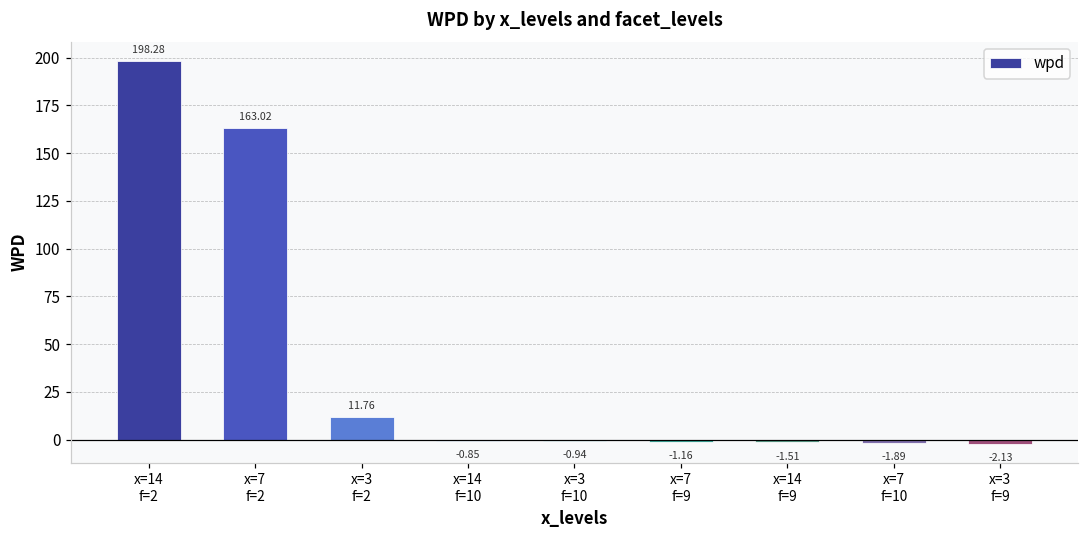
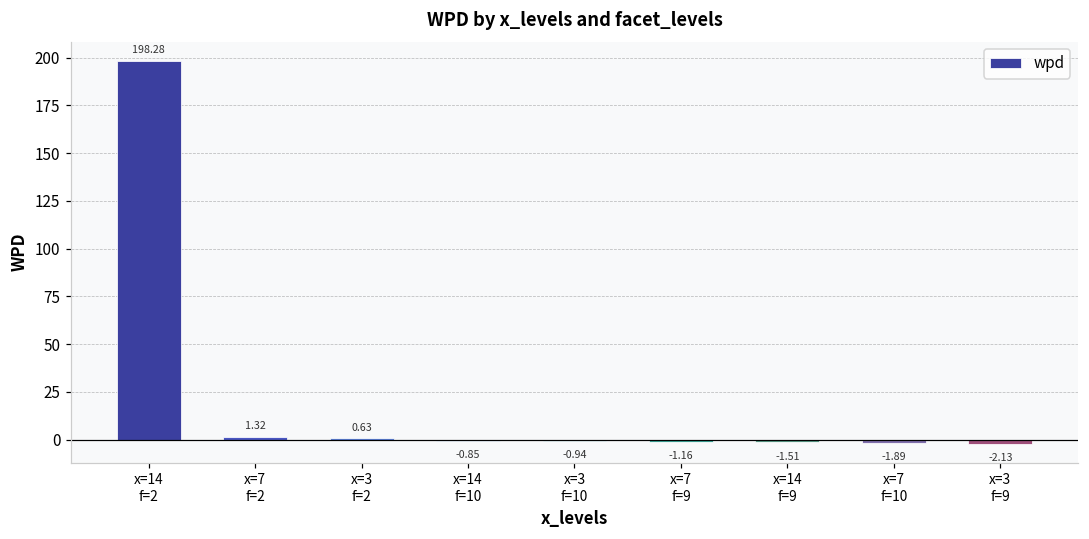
  {
    "x=14 f=2": 198.28,
-   "x=7 f=2": 163.02,
-   "x=3 f=2": 11.76,
+   "x=7 f=2": 1.32,
+   "x=3 f=2": 0.63,
    "x=14 f=10": -0.85,
    "x=3 f=10": -0.94,
    "x=7 f=9": -1.16,
    "x=14 f=9": -1.51,
    "x=7 f=10": -1.89,
    "x=3 f=9": -2.13
  }
